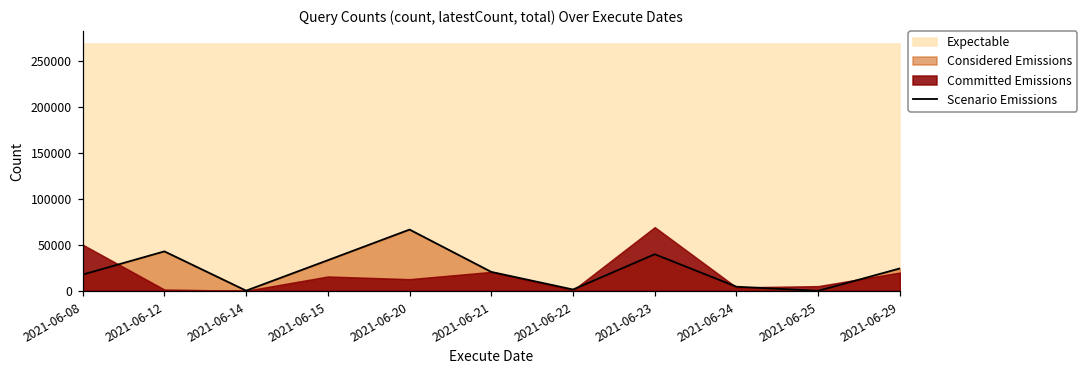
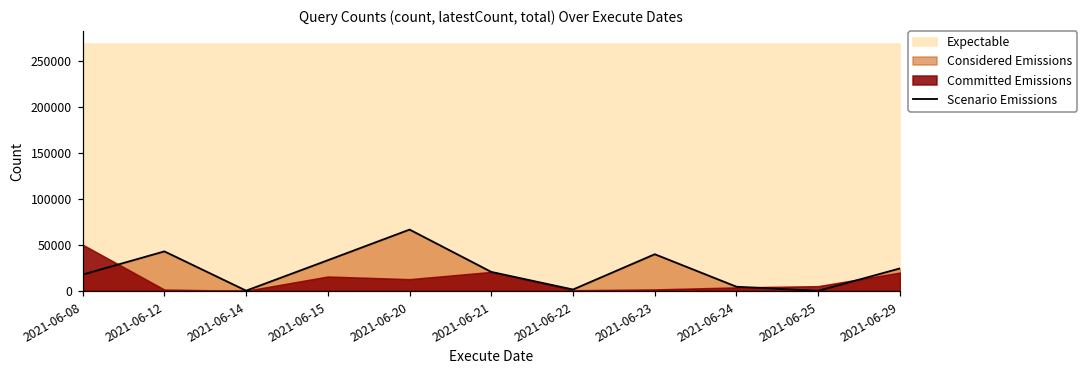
  {
    "Expectable": {
      "2021-06-08": 270000,
      "2021-06-12": 270000,
      "2021-06-14": 270000,
      "2021-06-15": 270000,
      "2021-06-20": 270000,
      "2021-06-21": 270000,
      "2021-06-22": 270000,
      "2021-06-23": 270000,
      "2021-06-24": 270000,
      "2021-06-25": 270000,
      "2021-06-29": 270000
    },
    "Considered Emissions": {
      "2021-06-08": 20000,
      "2021-06-12": 40000,
      "2021-06-15": 30000,
      "2021-06-20": 70000,
      "2021-06-23": 40000,
      "2021-06-25": 0,
      "2021-06-29": 20000
    },
    "Committed Emissions": {
      "2021-06-08": 50000,
      "2021-06-15": 20000,
      "2021-06-20": 10000,
-     "2021-06-23": 70000,
+     "2021-06-23": 0,
      "2021-06-25": 10000,
      "2021-06-29": 20000
    }
  }
